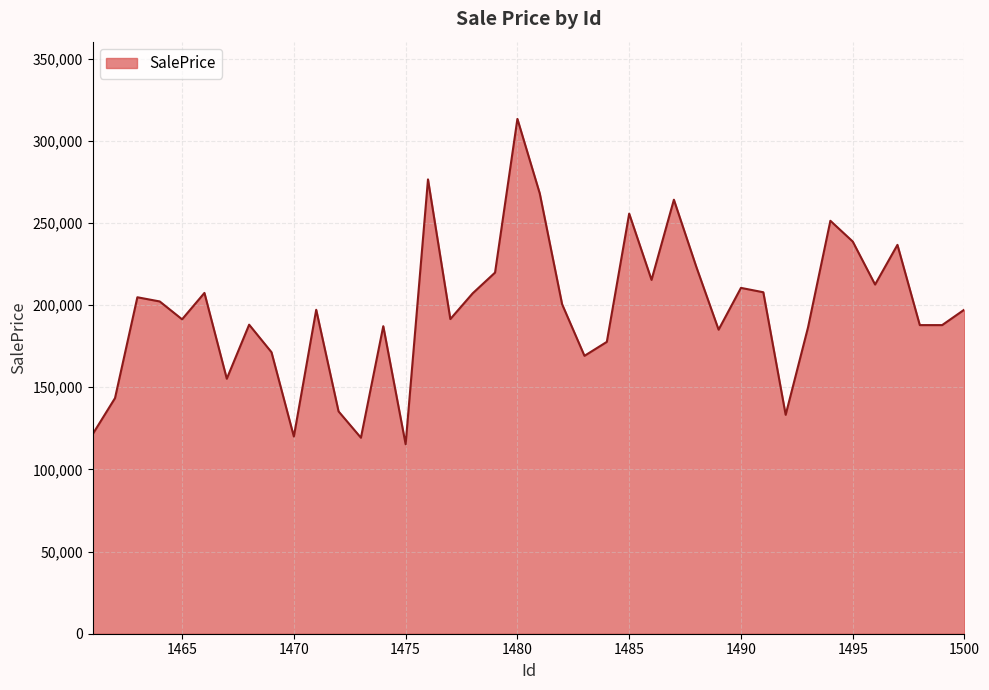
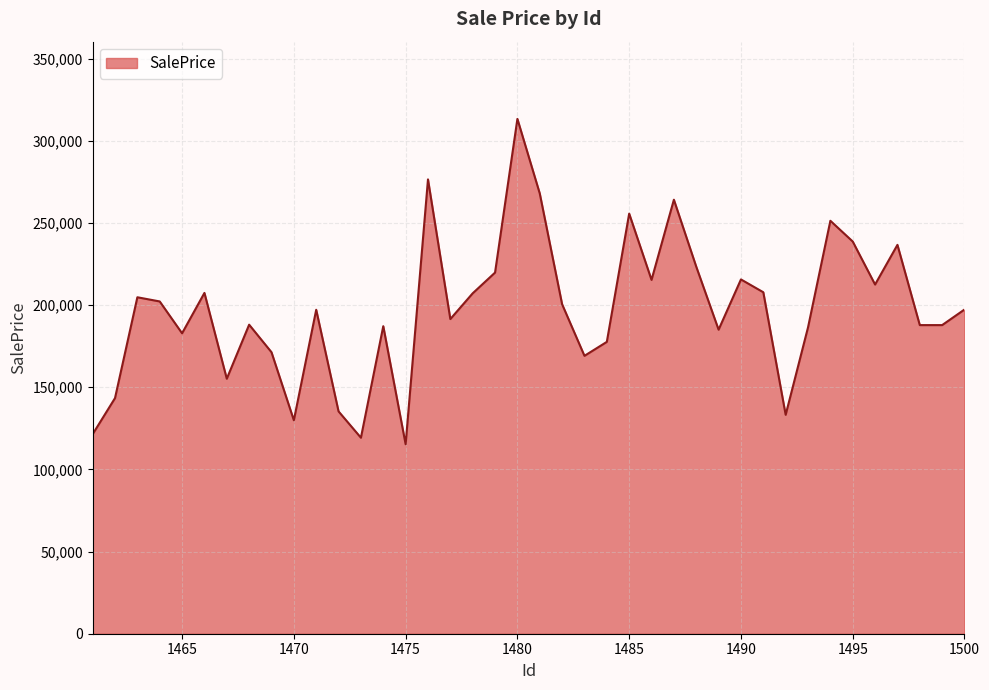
  {
-   "1465": "191,000",
-   "1470": "120,000",
+   "1465": "183,000",
+   "1470": "130,000",
    "1475": "115,000",
    "1480": "313,000",
    "1485": "256,000",
-   "1490": "210,000",
+   "1490": "216,000",
    "1495": "239,000",
    "1500": "197,000"
  }
